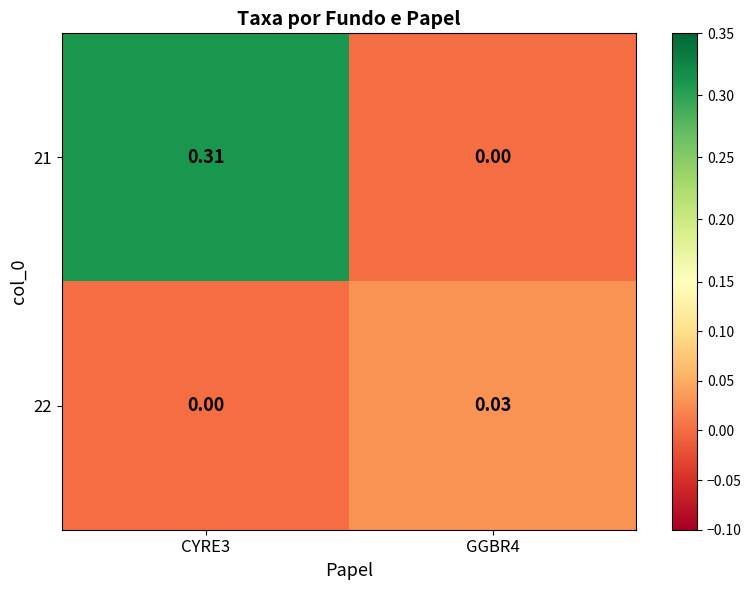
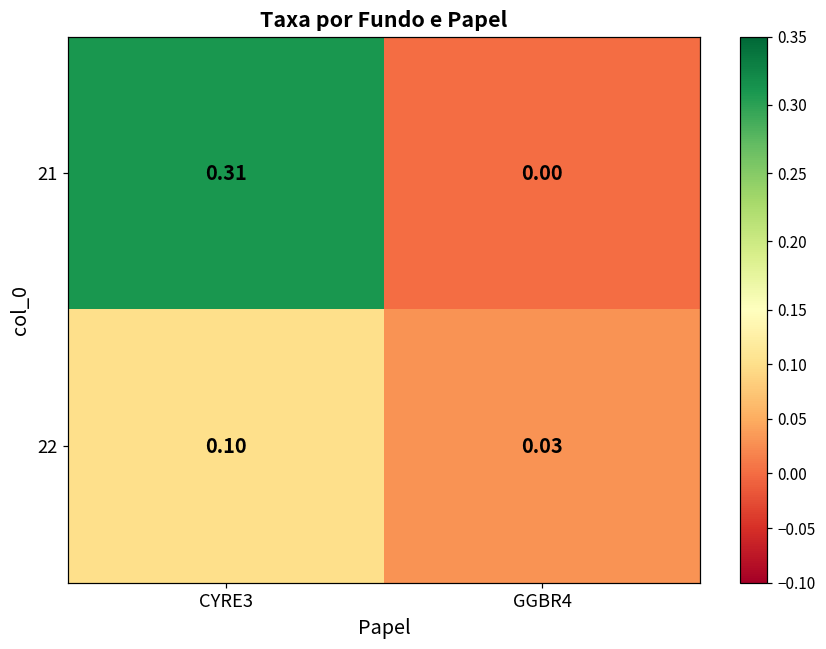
  {
    "21": {
      "CYRE3": 0.31,
      "GGBR4": 0.00
    },
    "22": {
-     "CYRE3": 0.00,
+     "CYRE3": 0.10,
      "GGBR4": 0.03
    }
  }
